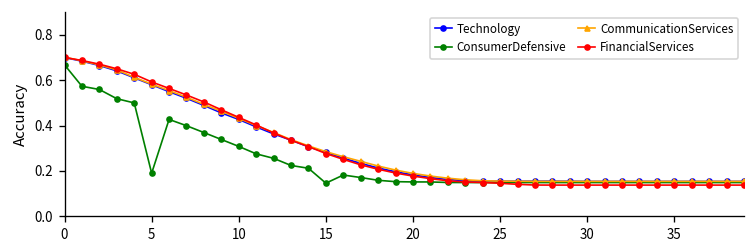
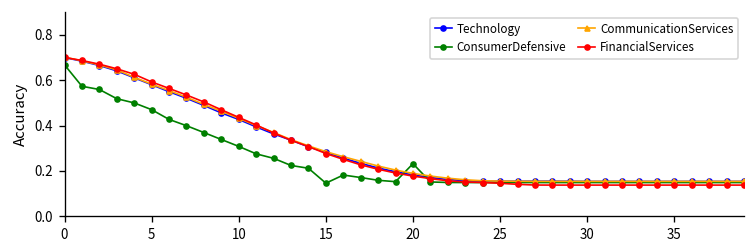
  {
    "ConsumerDefensive": {
      "0": 0.67,
-     "5": 0.19,
+     "5": 0.47,
      "10": 0.31,
      "15": 0.15,
-     "20": 0.15
+     "20": 0.23
    }
  }
